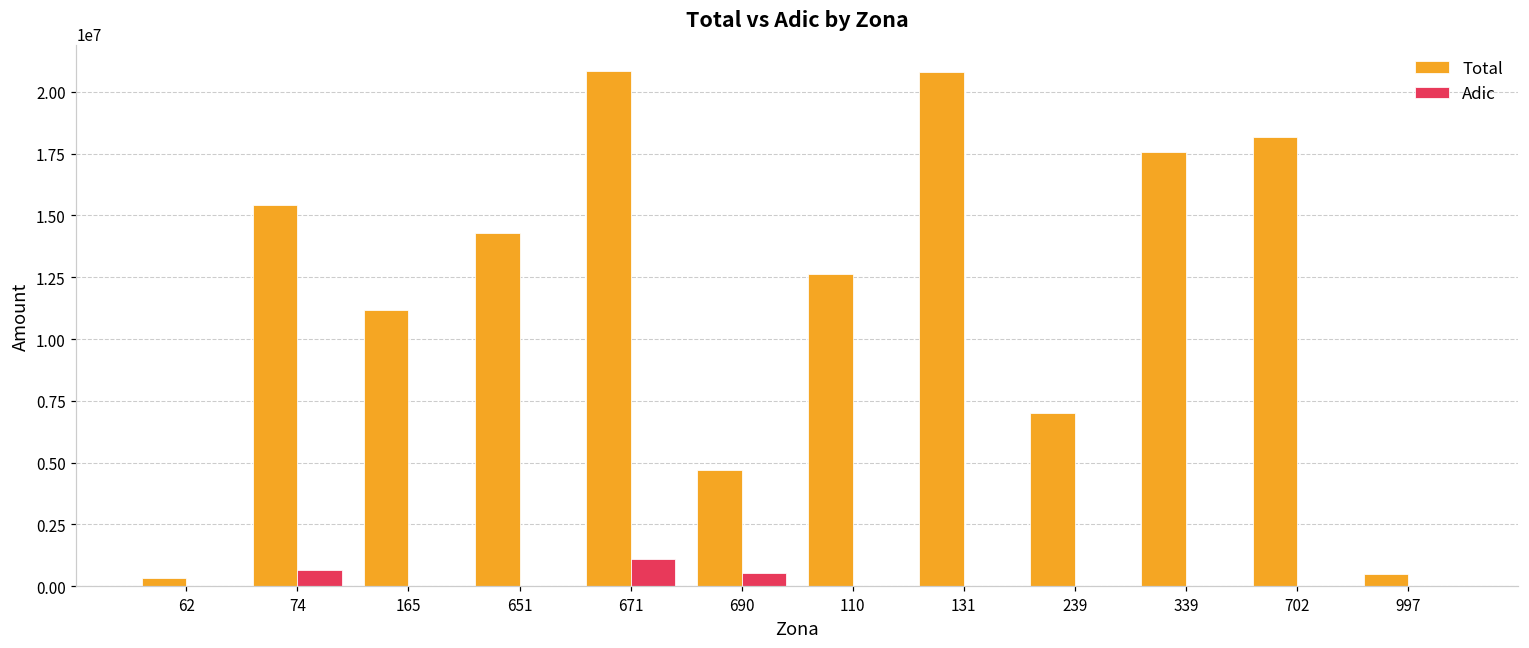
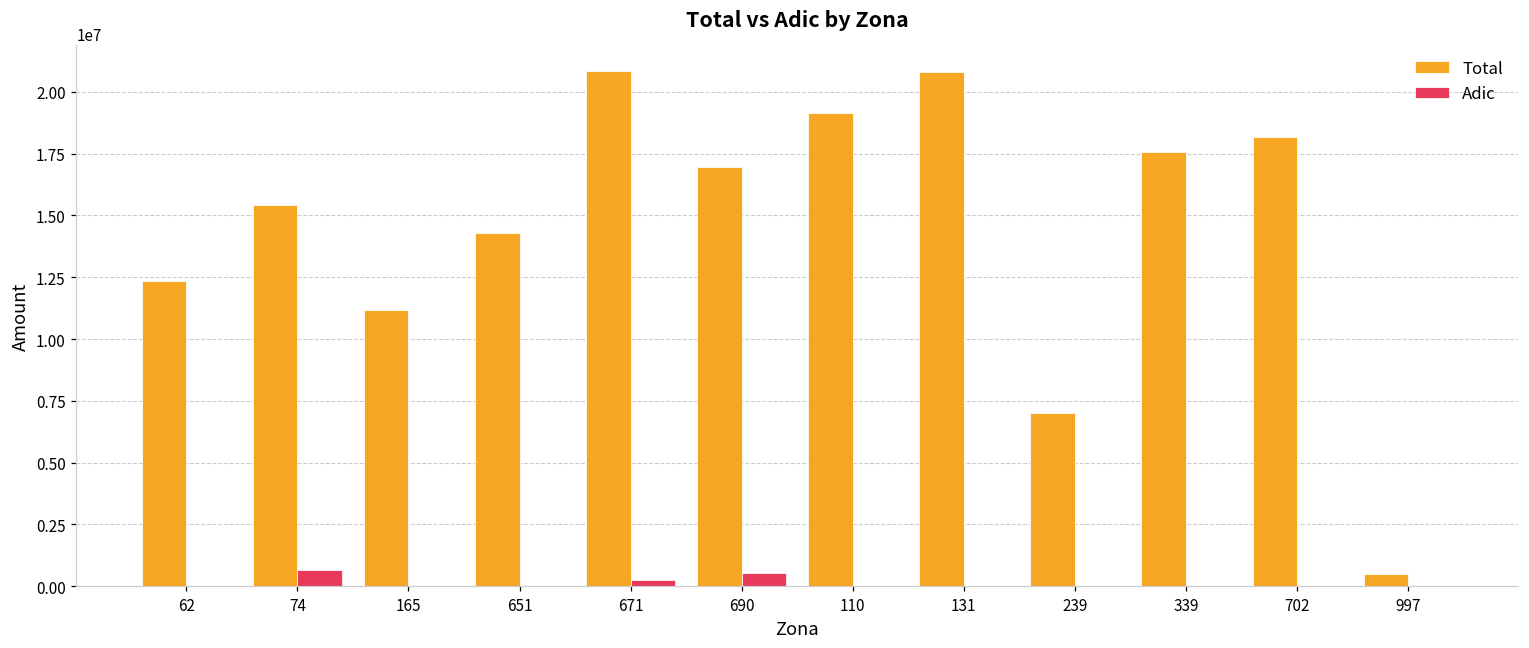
  {
    "Total": {
-     "62": 300000,
+     "62": 12400000,
      "74": 15400000,
      "165": 11200000,
      "651": 14300000,
      "671": 20900000,
-     "690": 4700000,
-     "110": 12600000,
+     "690": 17000000,
+     "110": 19100000,
      "131": 20800000,
      "239": 7000000,
      "339": 17600000,
      "702": 18200000,
      "997": 500000
    },
    "Adic": {
      "62": 0,
      "74": 700000,
      "165": 0,
      "651": 0,
-     "671": 1100000,
+     "671": 200000,
      "690": 500000,
      "110": 0,
      "131": 0,
      "239": 0,
      "339": 0,
      "702": 0,
      "997": 0
    }
  }
